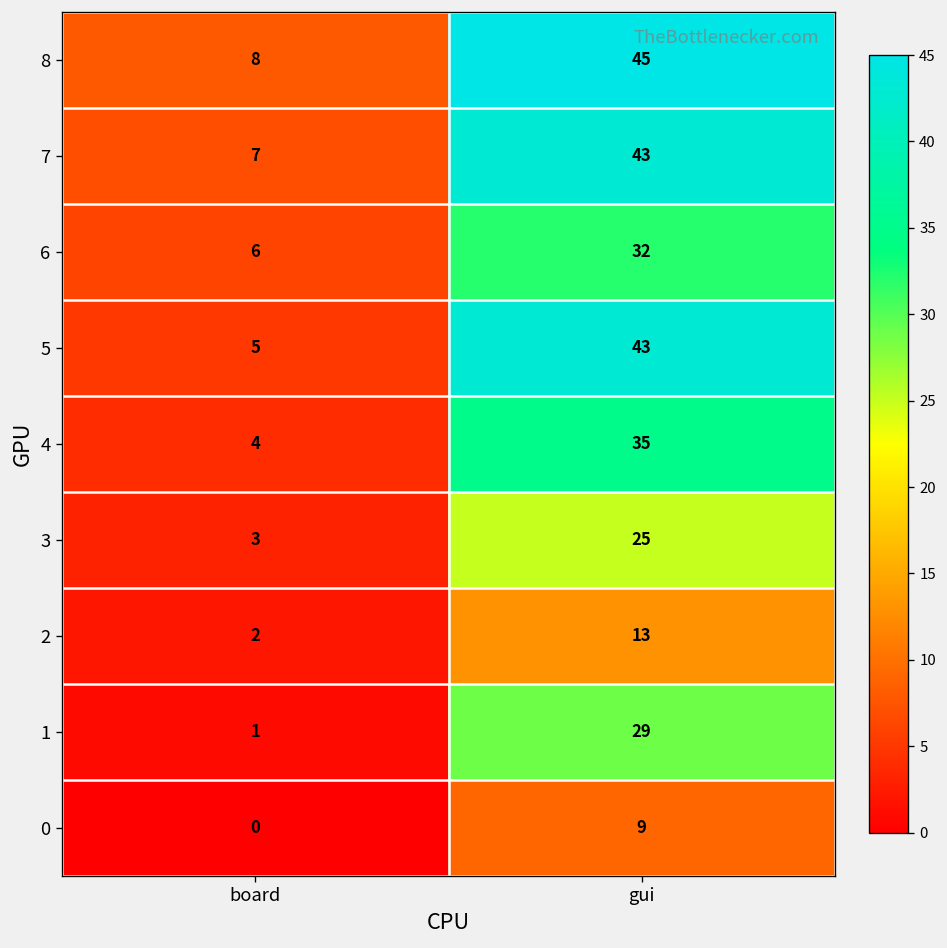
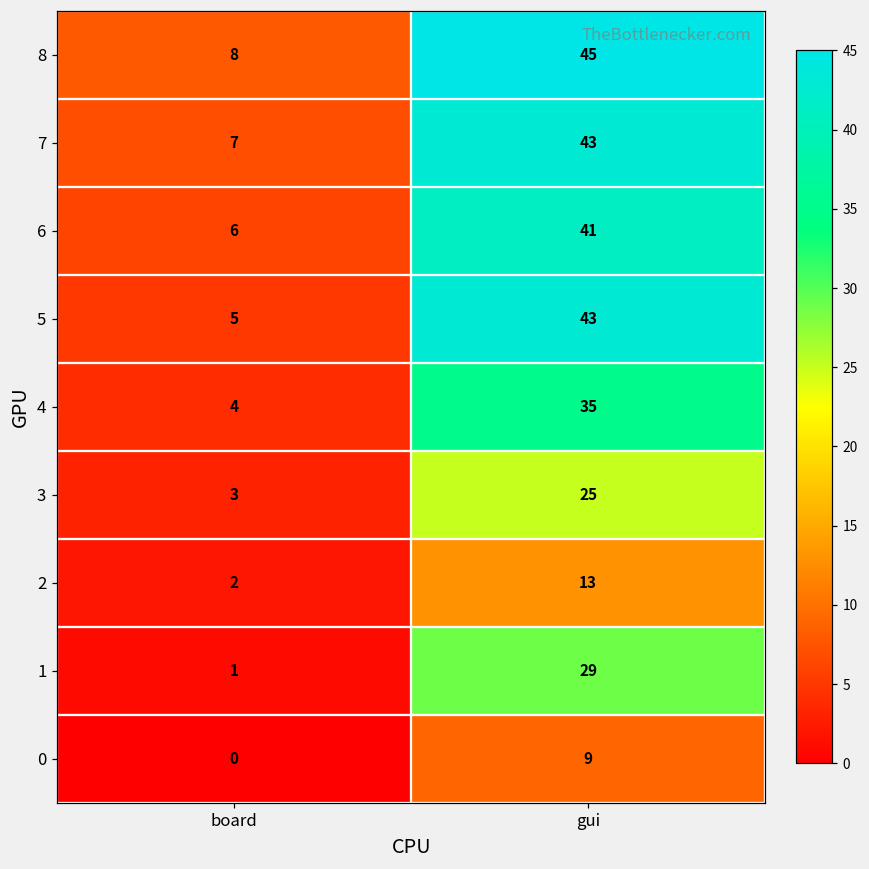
  {
    "8": {
      "board": 8
    },
    "7": {
      "board": 7,
      "gui": 43
    },
    "6": {
      "board": 6,
-     "gui": 32
+     "gui": 41
    },
    "5": {
      "board": 5,
      "gui": 43
    },
    "4": {
      "board": 4,
      "gui": 35
    },
    "3": {
      "board": 3,
      "gui": 25
    },
    "2": {
      "board": 2,
      "gui": 13
    },
    "1": {
      "board": 1,
      "gui": 29
    },
    "0": {
      "board": 0,
      "gui": 9
    }
  }
